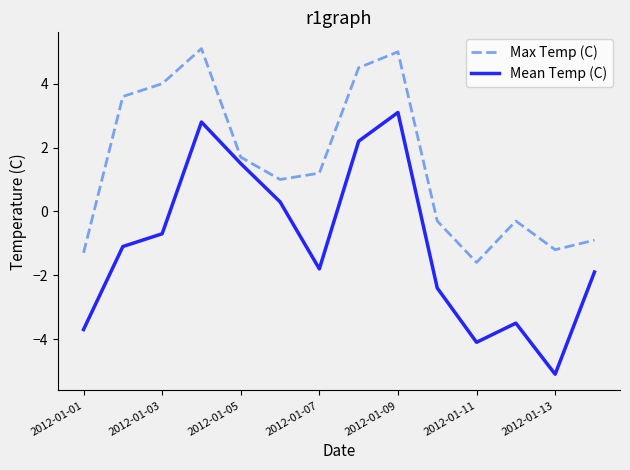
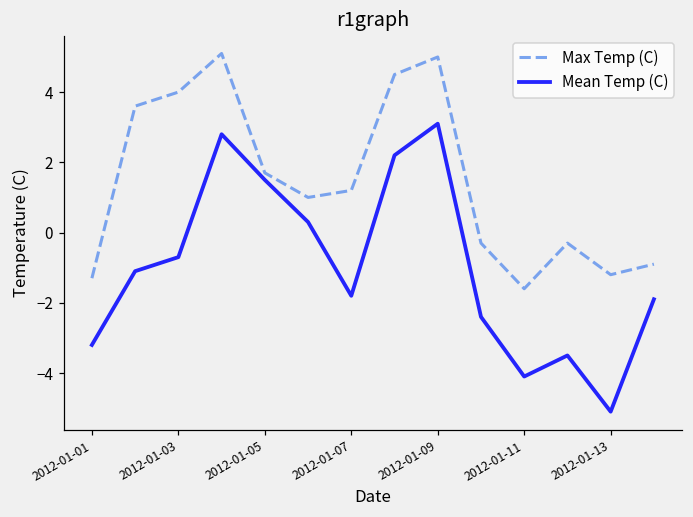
  {
    "Max Temp (C)": {
      "2012-01-01": -1.3,
      "2012-01-03": 4.0,
      "2012-01-05": 1.7,
      "2012-01-07": 1.2,
      "2012-01-09": 5.0,
      "2012-01-11": -1.6,
      "2012-01-13": -1.2
    },
    "Mean Temp (C)": {
-     "2012-01-01": -3.7,
+     "2012-01-01": -3.2,
      "2012-01-03": -0.7,
      "2012-01-05": 1.5,
      "2012-01-07": -1.8,
      "2012-01-09": 3.1,
      "2012-01-11": -4.1,
      "2012-01-13": -5.1
    }
  }
